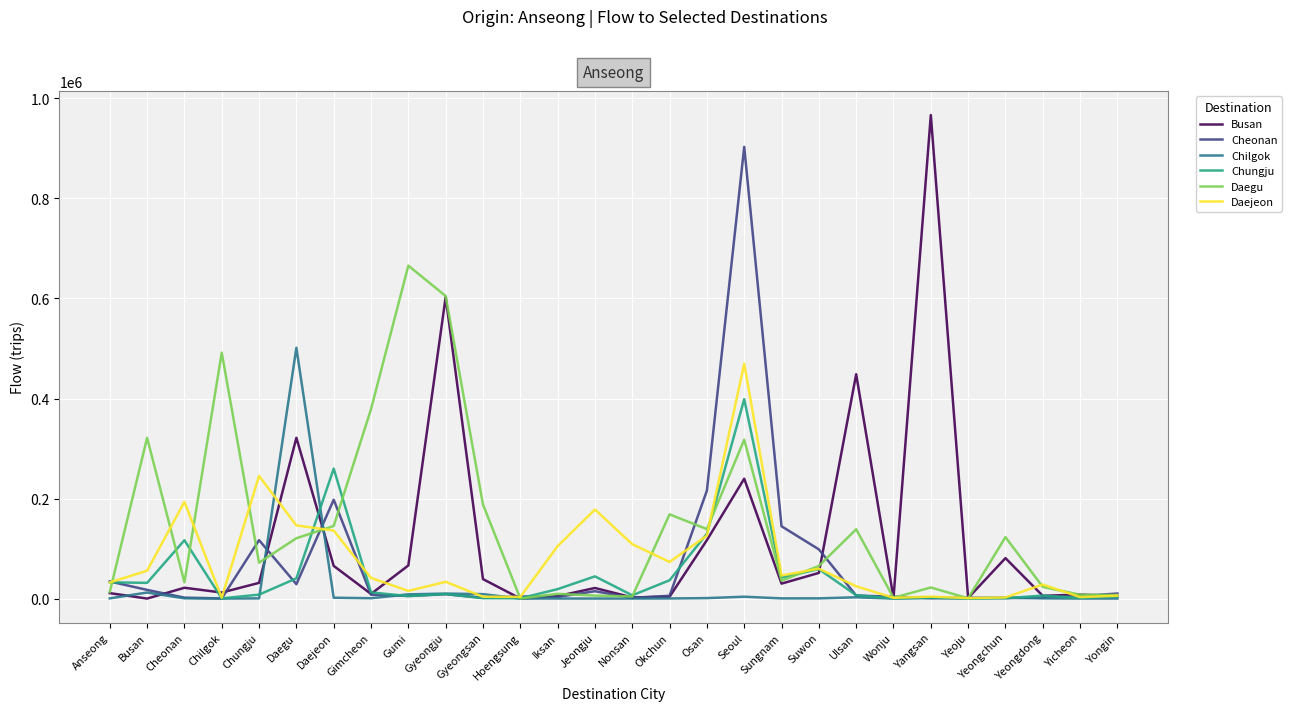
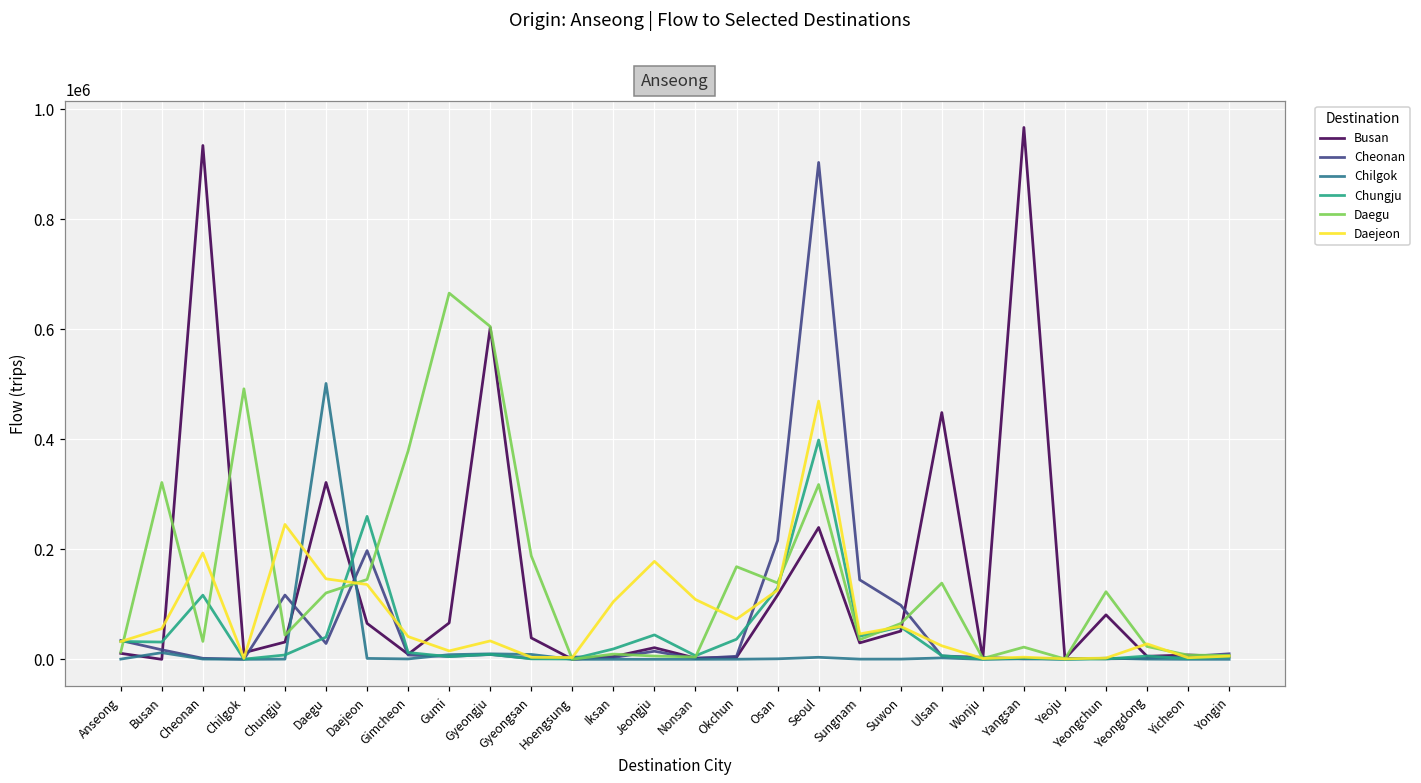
  {
    "Busan": {
      "Busan": 0,
-     "Cheonan": 20000,
+     "Cheonan": 930000,
      "Chilgok": 10000,
      "Chungju": 30000,
      "Daegu": 320000,
      "Daejeon": 70000,
      "Gumi": 70000,
      "Gyeongsan": 40000,
      "Jeongju": 20000,
      "Osan": 120000,
      "Seoul": 240000,
      "Sungnam": 30000,
      "Suwon": 50000,
      "Ulsan": 450000,
      "Yangsan": 970000,
      "Yeongchun": 80000
    },
    "Daegu": {
      "Busan": 320000,
      "Cheonan": 30000,
      "Chilgok": 490000,
-     "Chungju": 70000,
+     "Chungju": 40000,
      "Daegu": 120000,
      "Daejeon": 150000,
      "Gimcheon": 380000,
      "Gumi": 670000,
      "Gyeongsan": 190000,
      "Jeongju": 10000,
      "Okchun": 170000,
      "Osan": 140000,
      "Seoul": 320000,
      "Sungnam": 40000,
      "Suwon": 70000,
      "Ulsan": 140000,
      "Yangsan": 20000,
      "Yeongchun": 120000
    },
    "Daejeon": {
      "Busan": 60000,
      "Cheonan": 190000,
      "Chungju": 250000,
      "Daegu": 150000,
      "Daejeon": 140000,
      "Gimcheon": 40000,
      "Gumi": 20000,
      "Gyeongju": 30000,
      "Iksan": 100000,
      "Jeongju": 180000,
      "Nonsan": 110000,
      "Okchun": 70000,
      "Seoul": 470000,
      "Ulsan": 20000
    }
  }
